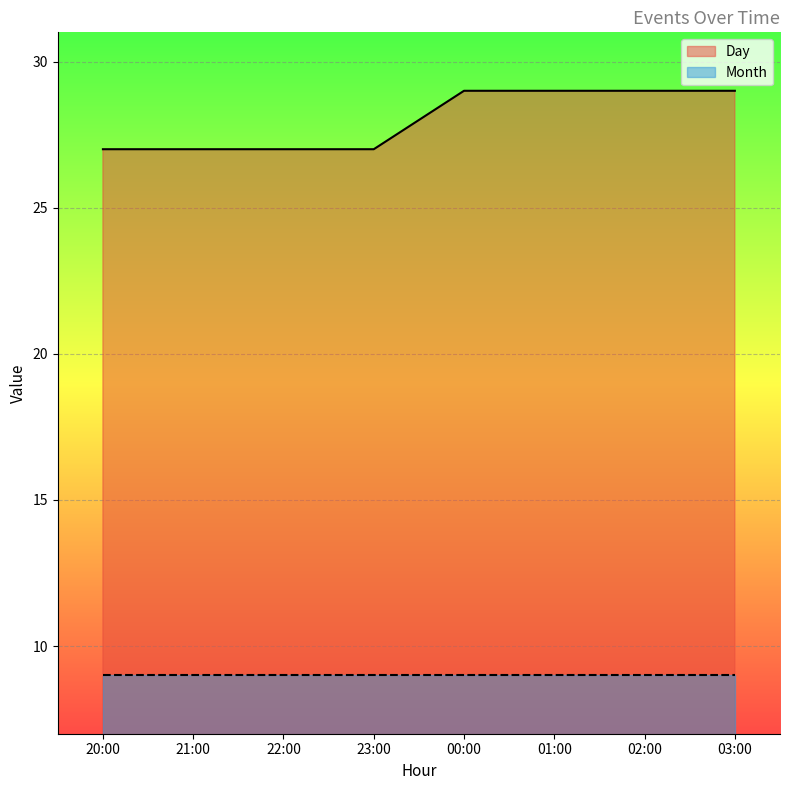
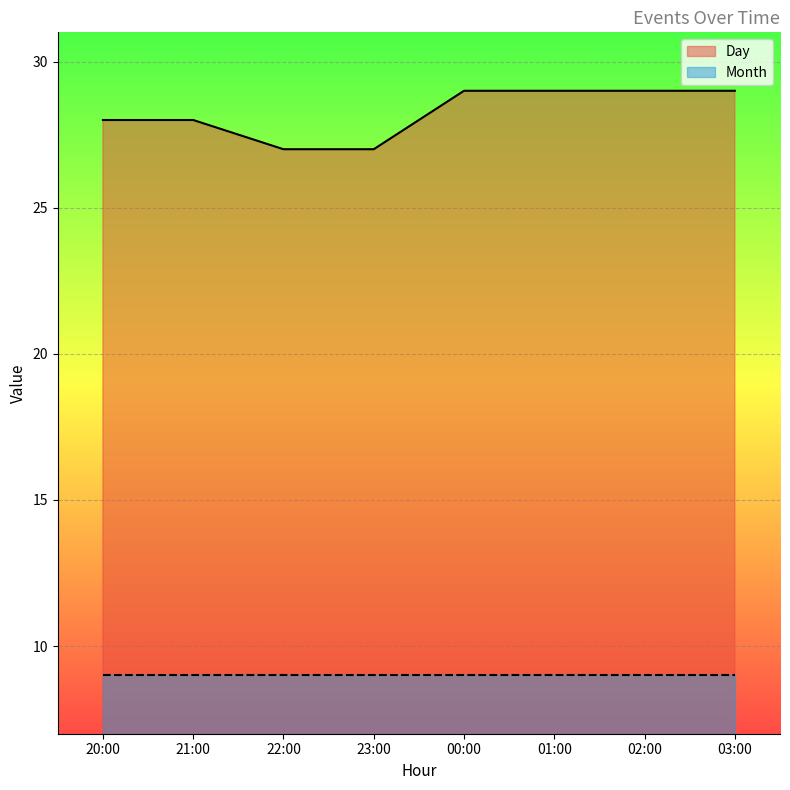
  {
    "Day": {
-     "20:00": 27,
-     "21:00": 27,
+     "20:00": 28,
+     "21:00": 28,
      "22:00": 27,
      "23:00": 27,
      "00:00": 29,
      "01:00": 29,
      "02:00": 29,
      "03:00": 29
    },
    "Month": {
      "20:00": 9,
      "21:00": 9,
      "22:00": 9,
      "23:00": 9,
      "00:00": 9,
      "01:00": 9,
      "02:00": 9,
      "03:00": 9
    }
  }
